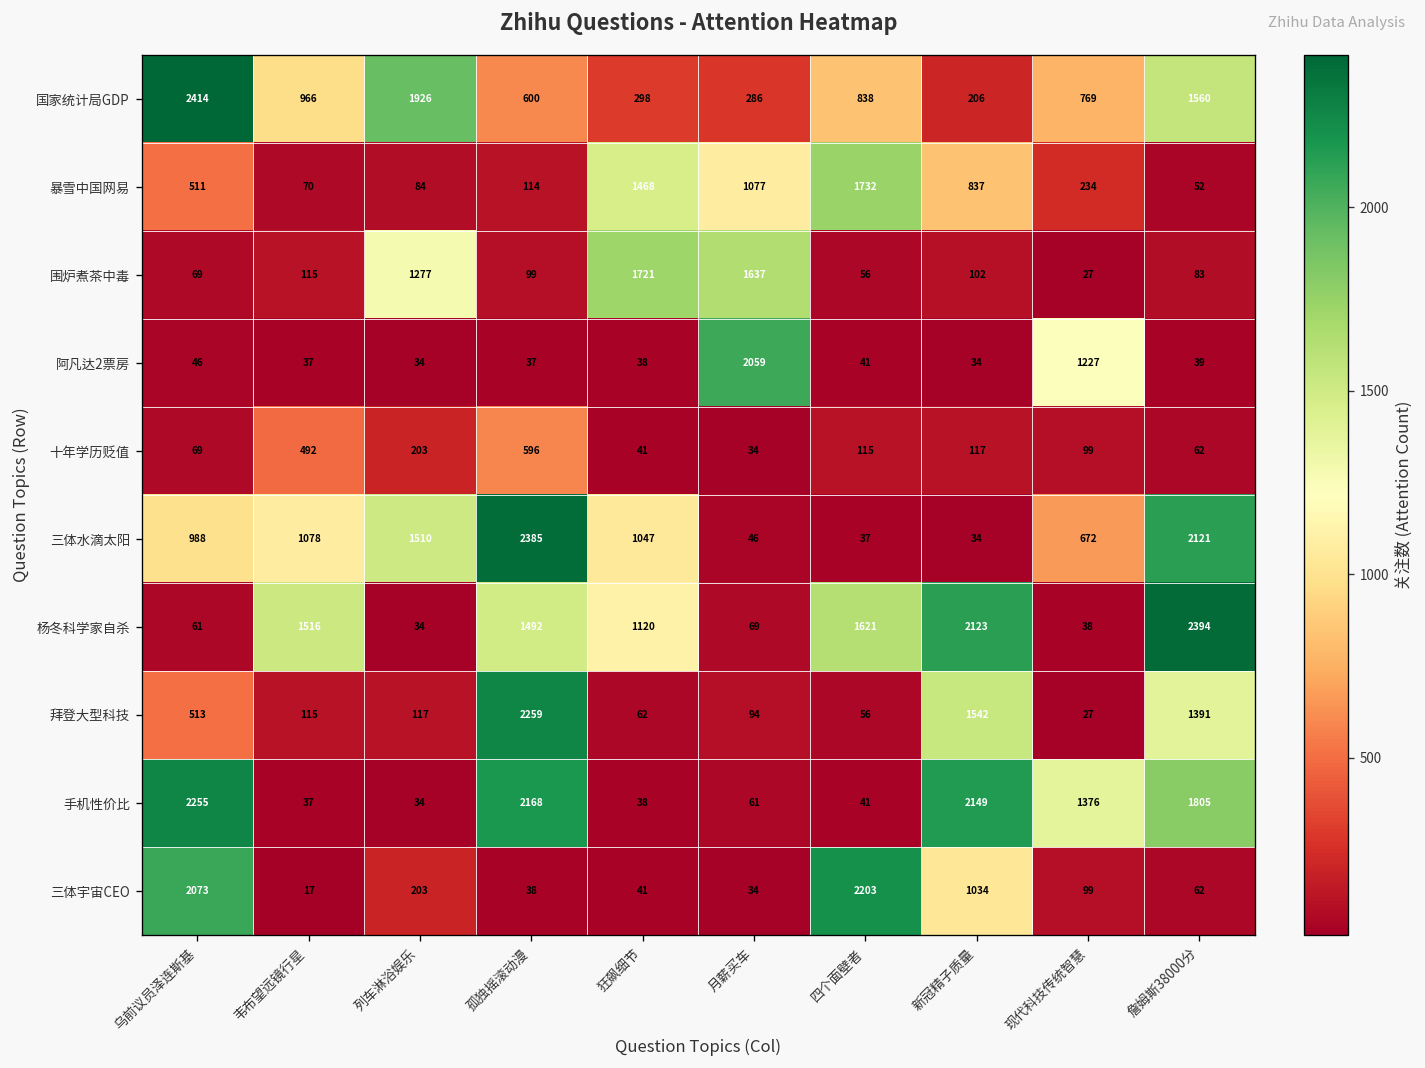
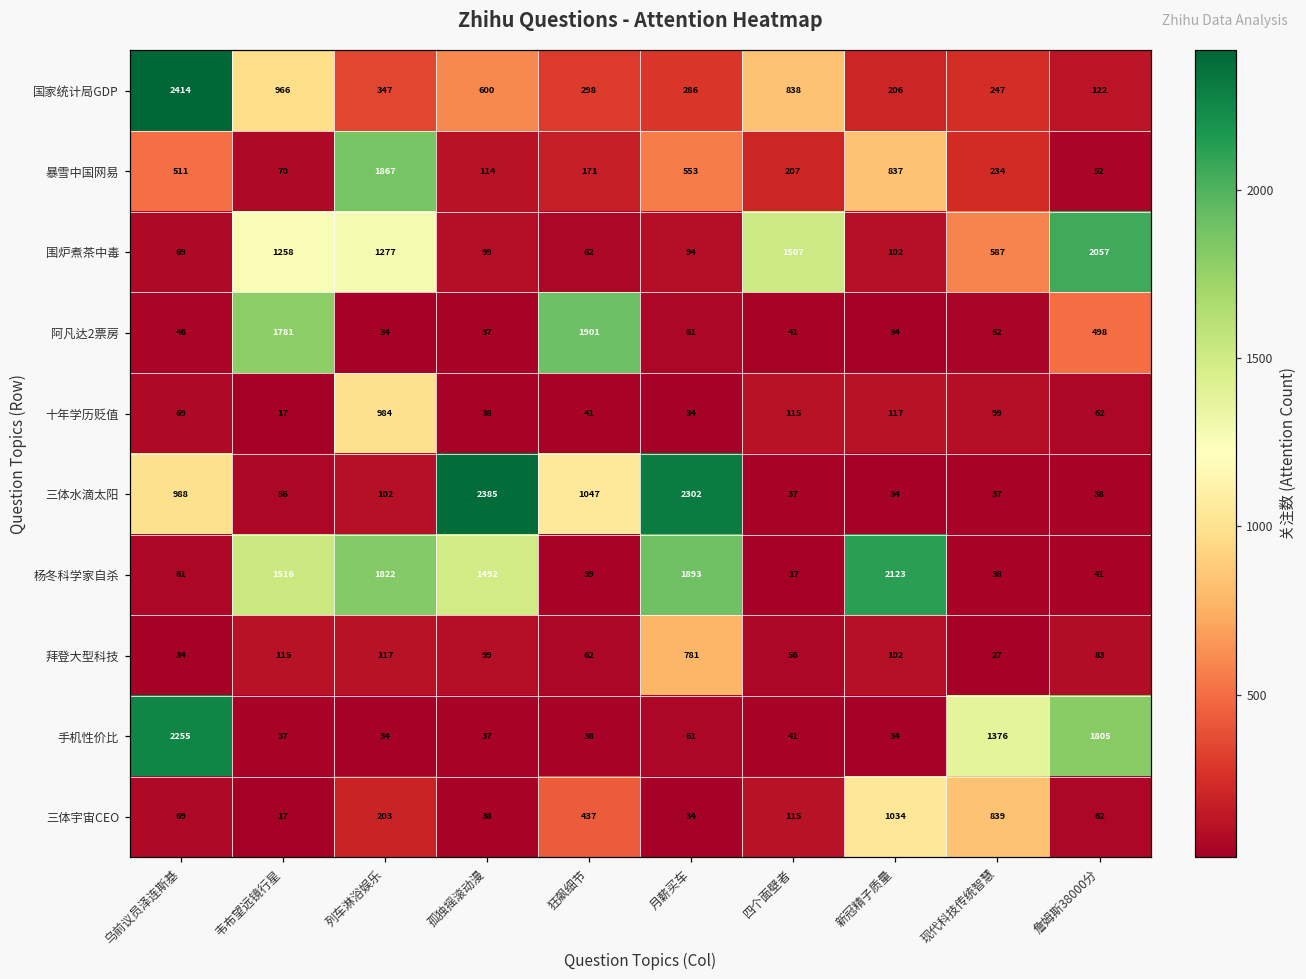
  {
    "国家统计局GDP": {
      "乌前议员泽连斯基": 2414,
      "韦布望远镜行星": 966,
-     "列车淋浴娱乐": 1926,
+     "列车淋浴娱乐": 347,
      "孤独摇滚动漫": 600,
      "狂飙细节": 298,
      "月薪买车": 286,
      "四个面壁者": 838,
      "新冠精子质量": 206,
-     "现代科技传统智慧": 769,
-     "詹姆斯38000分": 1560
+     "现代科技传统智慧": 247,
+     "詹姆斯38000分": 122
    },
    "暴雪中国网易": {
      "乌前议员泽连斯基": 511,
      "韦布望远镜行星": 70,
-     "列车淋浴娱乐": 84,
+     "列车淋浴娱乐": 1867,
      "孤独摇滚动漫": 114,
-     "狂飙细节": 1468,
-     "月薪买车": 1077,
-     "四个面壁者": 1732,
+     "狂飙细节": 171,
+     "月薪买车": 553,
+     "四个面壁者": 207,
      "新冠精子质量": 837,
      "现代科技传统智慧": 234,
      "詹姆斯38000分": 52
    },
    "围炉煮茶中毒": {
      "乌前议员泽连斯基": 69,
-     "韦布望远镜行星": 115,
+     "韦布望远镜行星": 1258,
      "列车淋浴娱乐": 1277,
      "孤独摇滚动漫": 99,
-     "狂飙细节": 1721,
-     "月薪买车": 1637,
-     "四个面壁者": 56,
+     "狂飙细节": 62,
+     "月薪买车": 94,
+     "四个面壁者": 1507,
      "新冠精子质量": 102,
-     "现代科技传统智慧": 27,
-     "詹姆斯38000分": 83
+     "现代科技传统智慧": 587,
+     "詹姆斯38000分": 2057
    },
    "阿凡达2票房": {
      "乌前议员泽连斯基": 46,
-     "韦布望远镜行星": 37,
+     "韦布望远镜行星": 1781,
      "列车淋浴娱乐": 34,
      "孤独摇滚动漫": 37,
-     "狂飙细节": 38,
-     "月薪买车": 2059,
+     "狂飙细节": 1901,
+     "月薪买车": 61,
      "四个面壁者": 41,
      "新冠精子质量": 34,
-     "现代科技传统智慧": 1227,
-     "詹姆斯38000分": 39
+     "现代科技传统智慧": 52,
+     "詹姆斯38000分": 498
    },
    "十年学历贬值": {
      "乌前议员泽连斯基": 69,
-     "韦布望远镜行星": 492,
-     "列车淋浴娱乐": 203,
-     "孤独摇滚动漫": 596,
+     "韦布望远镜行星": 17,
+     "列车淋浴娱乐": 984,
+     "孤独摇滚动漫": 38,
      "狂飙细节": 41,
      "月薪买车": 34,
      "四个面壁者": 115,
      "新冠精子质量": 117,
      "现代科技传统智慧": 99,
      "詹姆斯38000分": 62
    },
    "三体水滴太阳": {
      "乌前议员泽连斯基": 988,
-     "韦布望远镜行星": 1078,
-     "列车淋浴娱乐": 1510,
+     "韦布望远镜行星": 56,
+     "列车淋浴娱乐": 102,
      "孤独摇滚动漫": 2385,
      "狂飙细节": 1047,
-     "月薪买车": 46,
+     "月薪买车": 2302,
      "四个面壁者": 37,
      "新冠精子质量": 34,
-     "现代科技传统智慧": 672,
-     "詹姆斯38000分": 2121
+     "现代科技传统智慧": 37,
+     "詹姆斯38000分": 38
    },
    "杨冬科学家自杀": {
      "乌前议员泽连斯基": 61,
      "韦布望远镜行星": 1516,
-     "列车淋浴娱乐": 34,
+     "列车淋浴娱乐": 1822,
      "孤独摇滚动漫": 1492,
-     "狂飙细节": 1120,
-     "月薪买车": 69,
-     "四个面壁者": 1621,
+     "狂飙细节": 39,
+     "月薪买车": 1893,
+     "四个面壁者": 17,
      "新冠精子质量": 2123,
      "现代科技传统智慧": 38,
-     "詹姆斯38000分": 2394
+     "詹姆斯38000分": 41
    },
    "拜登大型科技": {
-     "乌前议员泽连斯基": 513,
+     "乌前议员泽连斯基": 34,
      "韦布望远镜行星": 115,
      "列车淋浴娱乐": 117,
-     "孤独摇滚动漫": 2259,
+     "孤独摇滚动漫": 99,
      "狂飙细节": 62,
-     "月薪买车": 94,
+     "月薪买车": 781,
      "四个面壁者": 56,
-     "新冠精子质量": 1542,
+     "新冠精子质量": 102,
      "现代科技传统智慧": 27,
-     "詹姆斯38000分": 1391
+     "詹姆斯38000分": 83
    },
    "手机性价比": {
      "乌前议员泽连斯基": 2255,
      "韦布望远镜行星": 37,
      "列车淋浴娱乐": 34,
-     "孤独摇滚动漫": 2168,
+     "孤独摇滚动漫": 37,
      "狂飙细节": 38,
      "月薪买车": 61,
      "四个面壁者": 41,
-     "新冠精子质量": 2149,
+     "新冠精子质量": 34,
      "现代科技传统智慧": 1376,
      "詹姆斯38000分": 1805
    },
    "三体宇宙CEO": {
-     "乌前议员泽连斯基": 2073,
+     "乌前议员泽连斯基": 69,
      "韦布望远镜行星": 17,
      "列车淋浴娱乐": 203,
      "孤独摇滚动漫": 38,
-     "狂飙细节": 41,
+     "狂飙细节": 437,
      "月薪买车": 34,
-     "四个面壁者": 2203,
+     "四个面壁者": 115,
      "新冠精子质量": 1034,
-     "现代科技传统智慧": 99,
+     "现代科技传统智慧": 839,
      "詹姆斯38000分": 62
    }
  }
